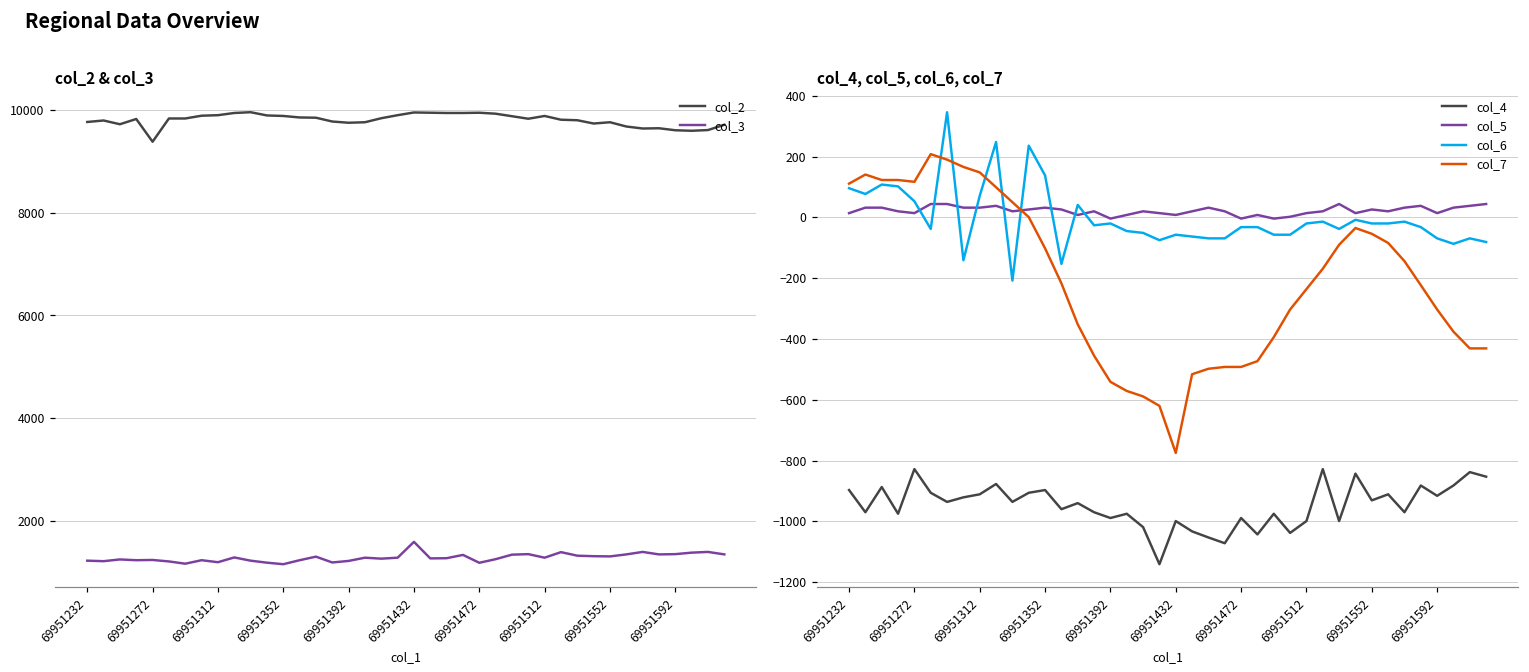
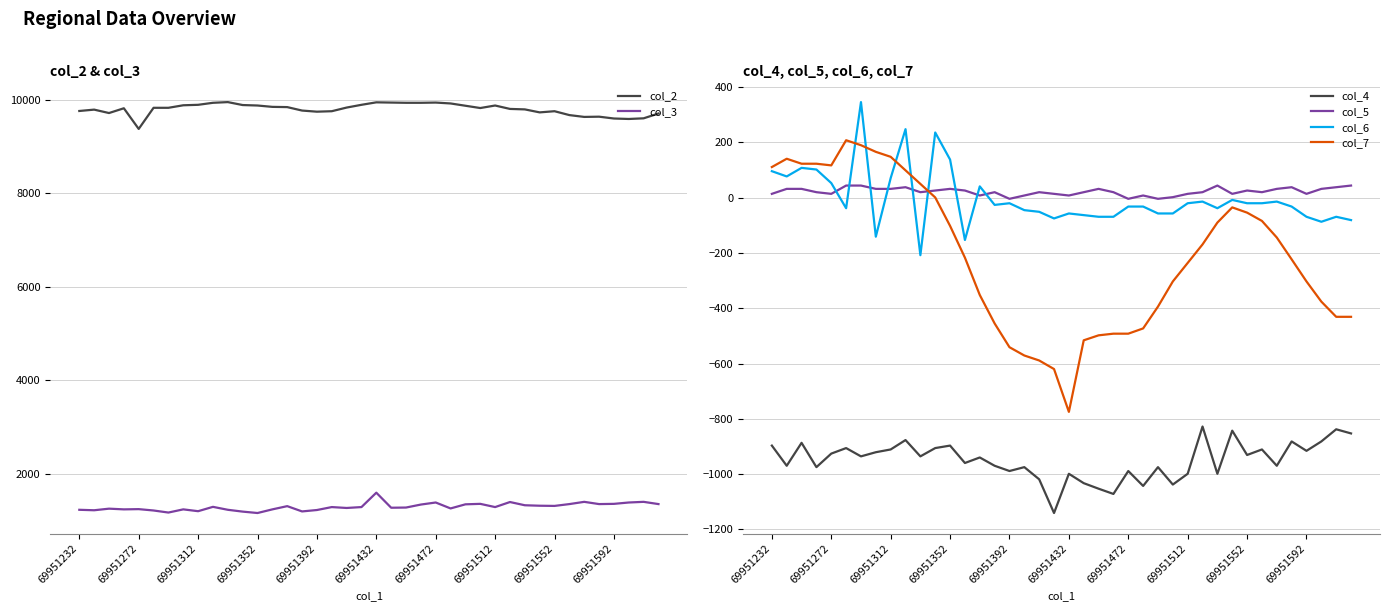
  {
    "col_2 & col_3": {
      "col_2": {
        "69951232": 9800,
        "69951272": 9400,
        "69951312": 9900,
        "69951352": 9900,
        "69951392": 9700,
        "69951432": 9900,
        "69951472": 9900,
        "69951512": 9900,
        "69951552": 9800,
        "69951592": 9600
      },
      "col_3": {
        "69951232": 1200,
        "69951272": 1200,
        "69951312": 1200,
        "69951352": 1200,
        "69951392": 1200,
        "69951432": 1600,
-       "69951472": 1200,
+       "69951472": 1400,
        "69951512": 1300,
        "69951552": 1300,
        "69951592": 1400
      }
    },
    "col_4, col_5, col_6, col_7": {
      "col_4": {
        "69951232": -900,
-       "69951272": -830,
+       "69951272": -930,
        "69951312": -910,
        "69951352": -900,
        "69951392": -990,
        "69951432": -1000,
        "69951472": -990,
        "69951512": -1000,
        "69951552": -930,
        "69951592": -920
      },
      "col_5": {
        "69951232": 10,
        "69951272": 10,
        "69951312": 30,
        "69951352": 30,
        "69951392": 0,
        "69951432": 10,
        "69951472": 0,
        "69951512": 10,
        "69951552": 30,
        "69951592": 10
      },
      "col_6": {
        "69951232": 100,
        "69951272": 50,
        "69951312": 70,
        "69951352": 140,
        "69951392": -20,
        "69951432": -60,
        "69951472": -30,
        "69951512": -20,
        "69951552": -20,
        "69951592": -70
      },
      "col_7": {
        "69951232": 110,
        "69951272": 120,
        "69951312": 150,
        "69951352": -100,
        "69951392": -540,
        "69951432": -780,
        "69951472": -490,
        "69951512": -240,
        "69951552": -50,
        "69951592": -300
      }
    }
  }
